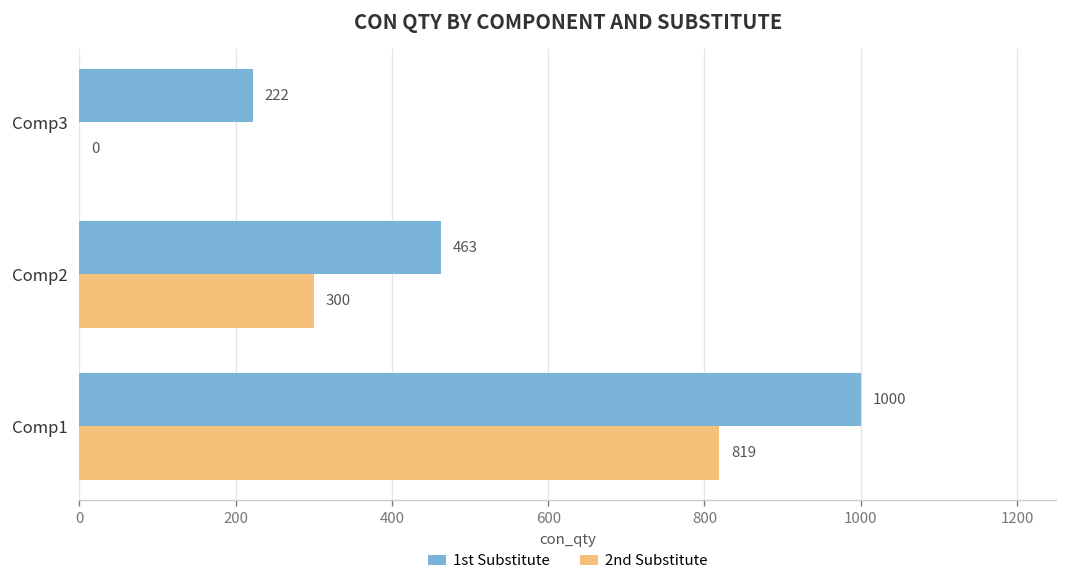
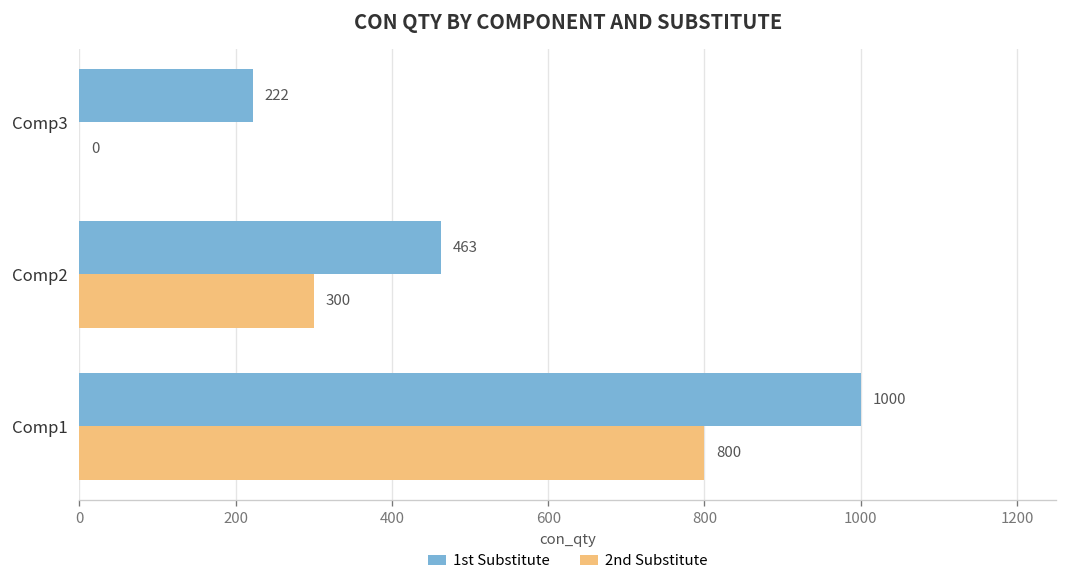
  {
    "1st Substitute": {
      "Comp3": 222,
      "Comp2": 463,
      "Comp1": 1000
    },
    "2nd Substitute": {
      "Comp3": 0,
      "Comp2": 300,
-     "Comp1": 819
+     "Comp1": 800
    }
  }
